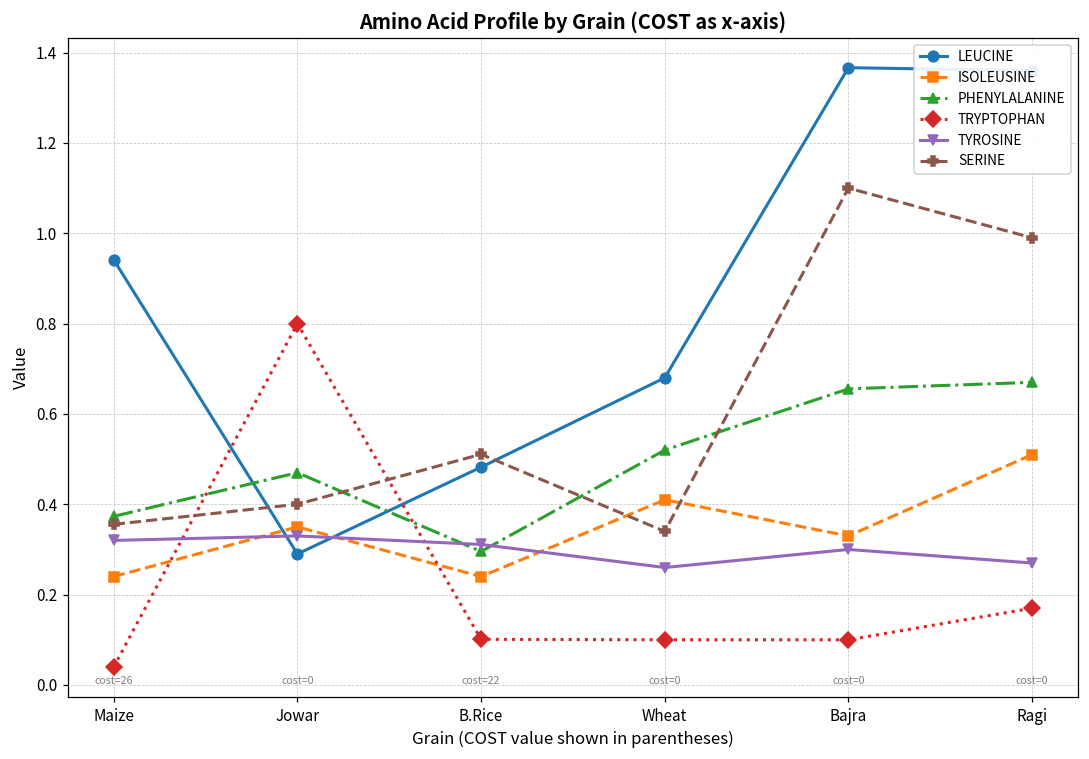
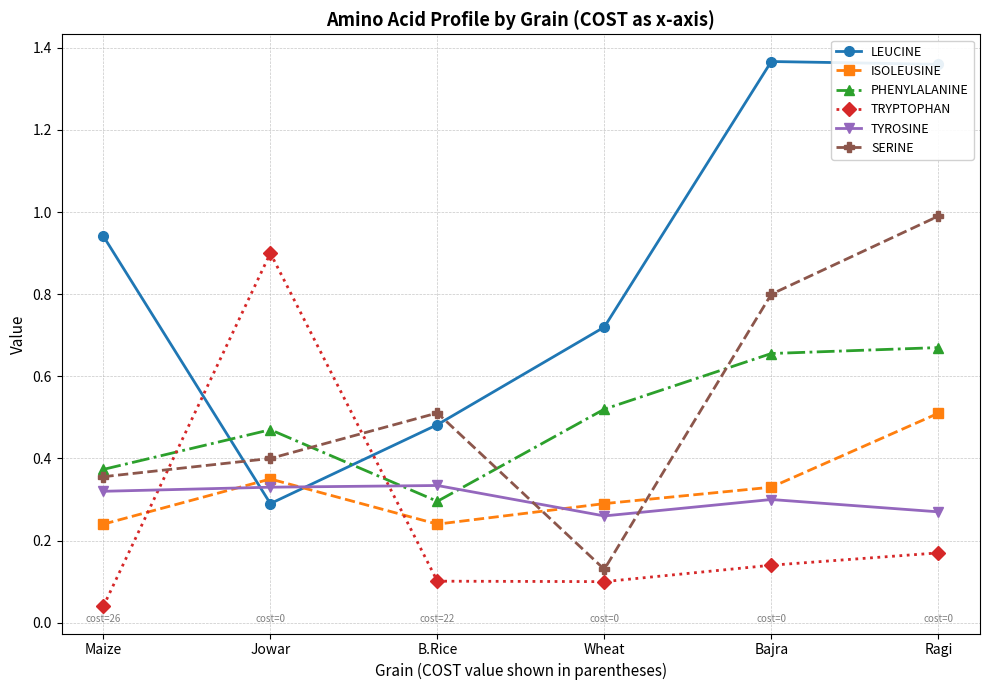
  {
    "LEUCINE": {
      "Maize": 0.94,
      "Jowar": 0.29,
      "B.Rice": 0.48,
-     "Wheat": 0.68,
+     "Wheat": 0.72,
      "Bajra": 1.37
    },
    "ISOLEUSINE": {
      "Maize": 0.24,
      "Jowar": 0.35,
      "B.Rice": 0.24,
-     "Wheat": 0.41,
+     "Wheat": 0.29,
      "Bajra": 0.33,
      "Ragi": 0.51
    },
    "PHENYLALANINE": {
      "Maize": 0.37,
      "Jowar": 0.47,
      "B.Rice": 0.30,
      "Wheat": 0.52,
      "Bajra": 0.66,
      "Ragi": 0.67
    },
    "TRYPTOPHAN": {
-     "Jowar": 0.8,
+     "Jowar": 0.9,
      "B.Rice": 0.10,
-     "Bajra": 0.10,
+     "Bajra": 0.14,
      "Ragi": 0.17
    },
    "TYROSINE": {
      "Maize": 0.32,
      "Jowar": 0.33,
-     "B.Rice": 0.31,
+     "B.Rice": 0.33,
      "Wheat": 0.26,
      "Bajra": 0.30,
      "Ragi": 0.27
    },
    "SERINE": {
      "Maize": 0.36,
      "Jowar": 0.40,
      "B.Rice": 0.51,
-     "Wheat": 0.34,
-     "Bajra": 1.1,
+     "Wheat": 0.13,
+     "Bajra": 0.8,
      "Ragi": 0.99
    }
  }
